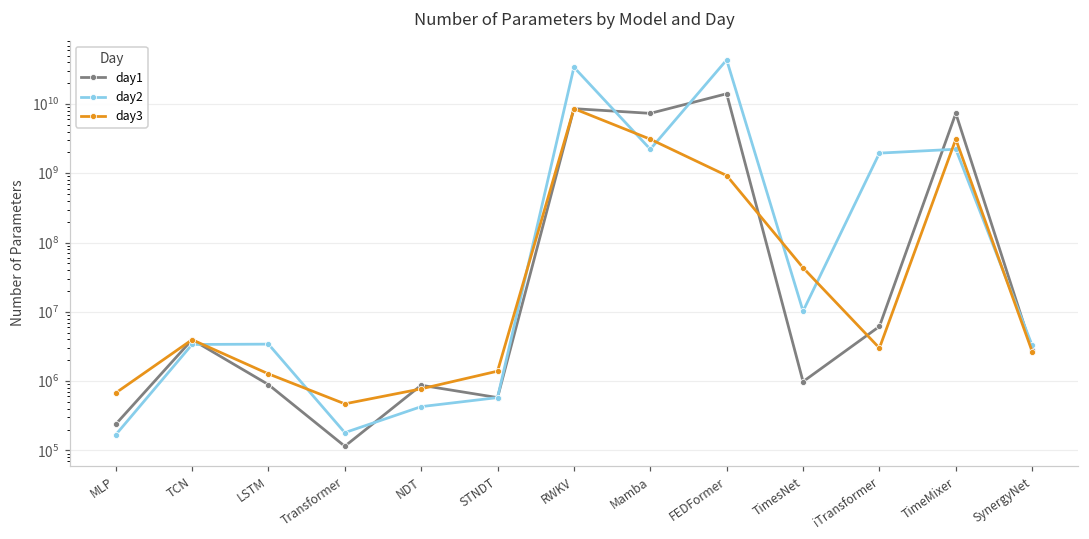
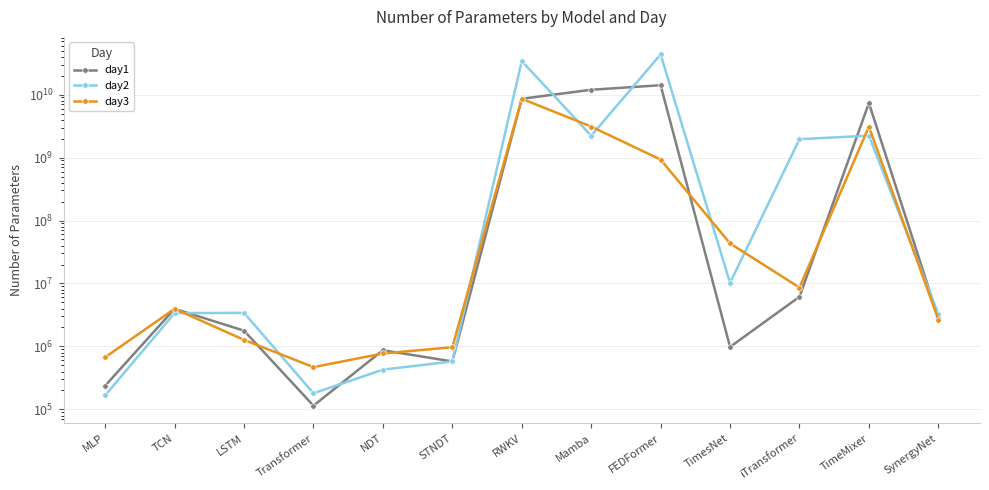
  {
    "day1": {
      "MLP": 240000,
-     "LSTM": 900000,
+     "LSTM": 1800000,
      "Transformer": 110000,
      "NDT": 900000,
-     "Mamba": 7000000000,
+     "Mamba": 12000000000,
      "FEDFormer": 14000000000,
      "TimesNet": 1000000,
      "iTransformer": 6000000,
      "TimeMixer": 7000000000
    },
    "day2": {
      "MLP": 170000,
      "TCN": 3000000,
      "LSTM": 3000000,
      "Transformer": 180000,
      "NDT": 400000,
      "RWKV": 30000000000,
      "Mamba": 2200000000,
      "FEDFormer": 40000000000,
      "TimesNet": 10000000,
      "iTransformer": 2000000000,
      "TimeMixer": 2200000000,
      "SynergyNet": 3000000
    },
    "day3": {
      "MLP": 700000,
      "LSTM": 1300000,
      "Transformer": 500000,
      "NDT": 800000,
-     "STNDT": 1400000,
+     "STNDT": 1000000,
      "Mamba": 3000000000,
      "FEDFormer": 900000000,
      "TimesNet": 40000000,
-     "iTransformer": 3000000,
+     "iTransformer": 9000000,
      "TimeMixer": 3000000000
    }
  }
